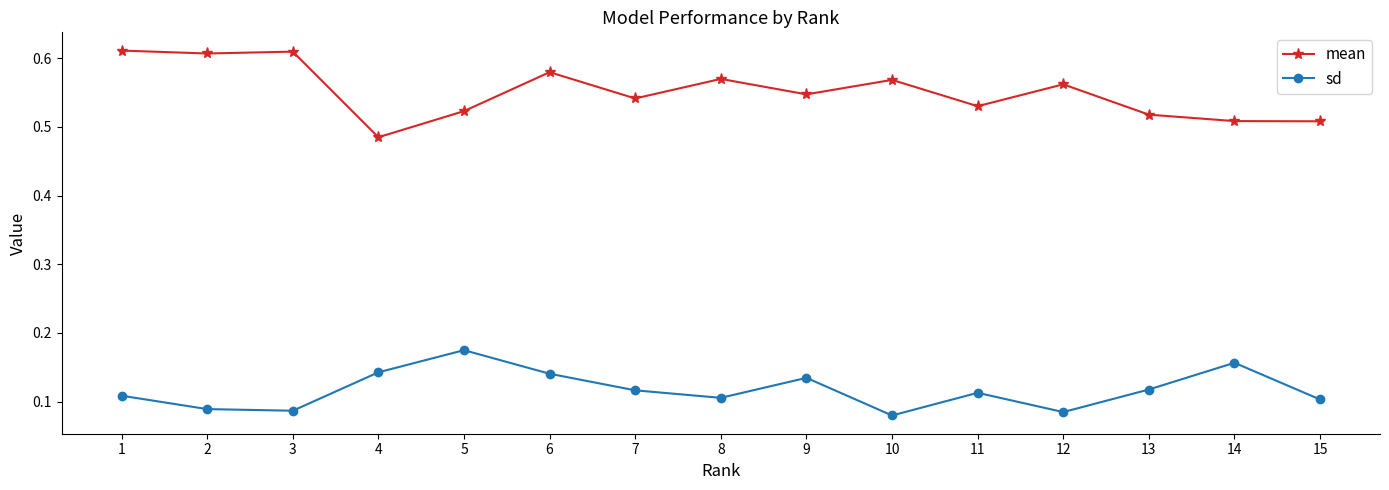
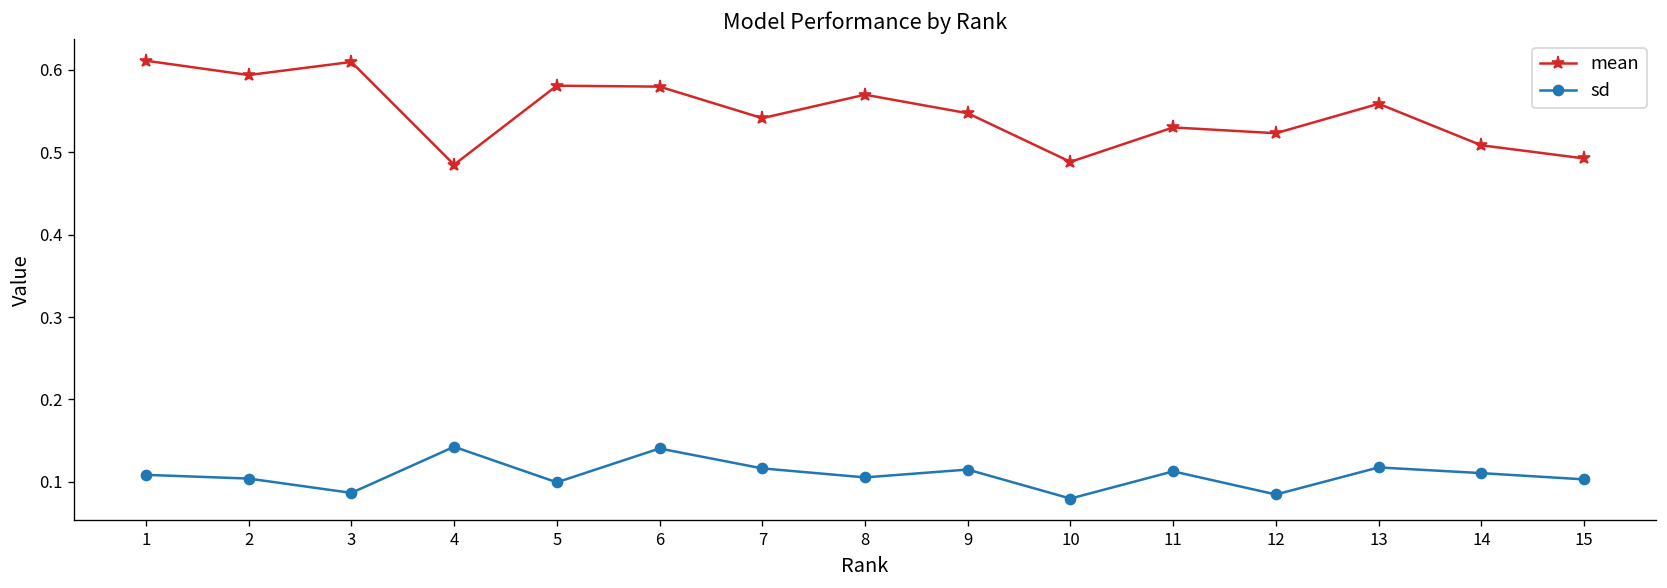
  {
    "mean": {
      "1": 0.61,
-     "2": 0.61,
+     "2": 0.59,
      "3": 0.61,
      "4": 0.48,
-     "5": 0.52,
+     "5": 0.58,
      "6": 0.58,
      "7": 0.54,
      "8": 0.57,
      "9": 0.55,
-     "10": 0.57,
+     "10": 0.49,
      "11": 0.53,
-     "12": 0.56,
-     "13": 0.52,
+     "12": 0.52,
+     "13": 0.56,
      "14": 0.51,
-     "15": 0.51
+     "15": 0.49
    },
    "sd": {
      "1": 0.11,
-     "2": 0.09,
+     "2": 0.10,
      "3": 0.09,
      "4": 0.14,
-     "5": 0.17,
+     "5": 0.10,
      "6": 0.14,
      "7": 0.12,
      "8": 0.11,
-     "9": 0.13,
+     "9": 0.11,
      "10": 0.08,
      "11": 0.11,
      "12": 0.08,
      "13": 0.12,
-     "14": 0.16,
+     "14": 0.11,
      "15": 0.10
    }
  }
